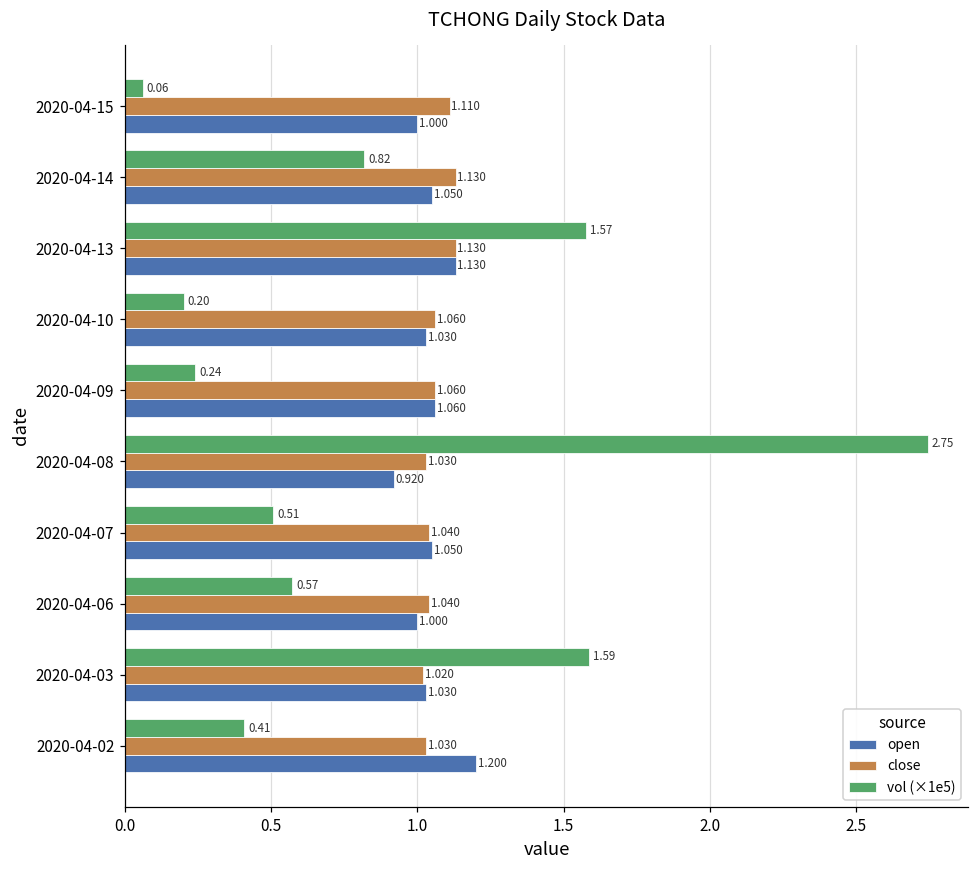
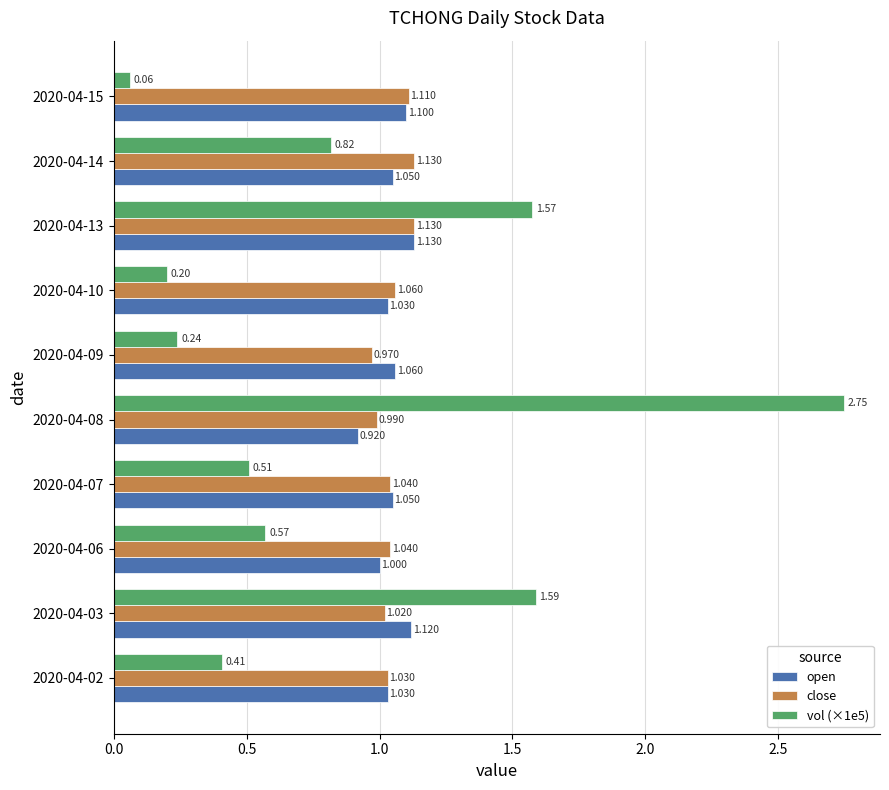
  {
    "open": {
-     "2020-04-15": 1.000,
+     "2020-04-15": 1.100,
      "2020-04-14": 1.050,
      "2020-04-13": 1.130,
      "2020-04-10": 1.030,
      "2020-04-09": 1.060,
      "2020-04-08": 0.920,
      "2020-04-07": 1.050,
      "2020-04-06": 1.000,
-     "2020-04-03": 1.030,
-     "2020-04-02": 1.200
+     "2020-04-03": 1.120,
+     "2020-04-02": 1.030
    },
    "close": {
      "2020-04-15": 1.110,
      "2020-04-14": 1.130,
      "2020-04-13": 1.130,
      "2020-04-10": 1.060,
-     "2020-04-09": 1.060,
-     "2020-04-08": 1.030,
+     "2020-04-09": 0.970,
+     "2020-04-08": 0.990,
      "2020-04-07": 1.040,
      "2020-04-06": 1.040,
      "2020-04-03": 1.020,
      "2020-04-02": 1.030
    },
    "vol (×1e5)": {
      "2020-04-15": 0.06,
      "2020-04-14": 0.82,
      "2020-04-13": 1.57,
      "2020-04-10": 0.20,
      "2020-04-09": 0.24,
      "2020-04-08": 2.75,
      "2020-04-07": 0.51,
      "2020-04-06": 0.57,
      "2020-04-03": 1.59,
      "2020-04-02": 0.41
    }
  }
